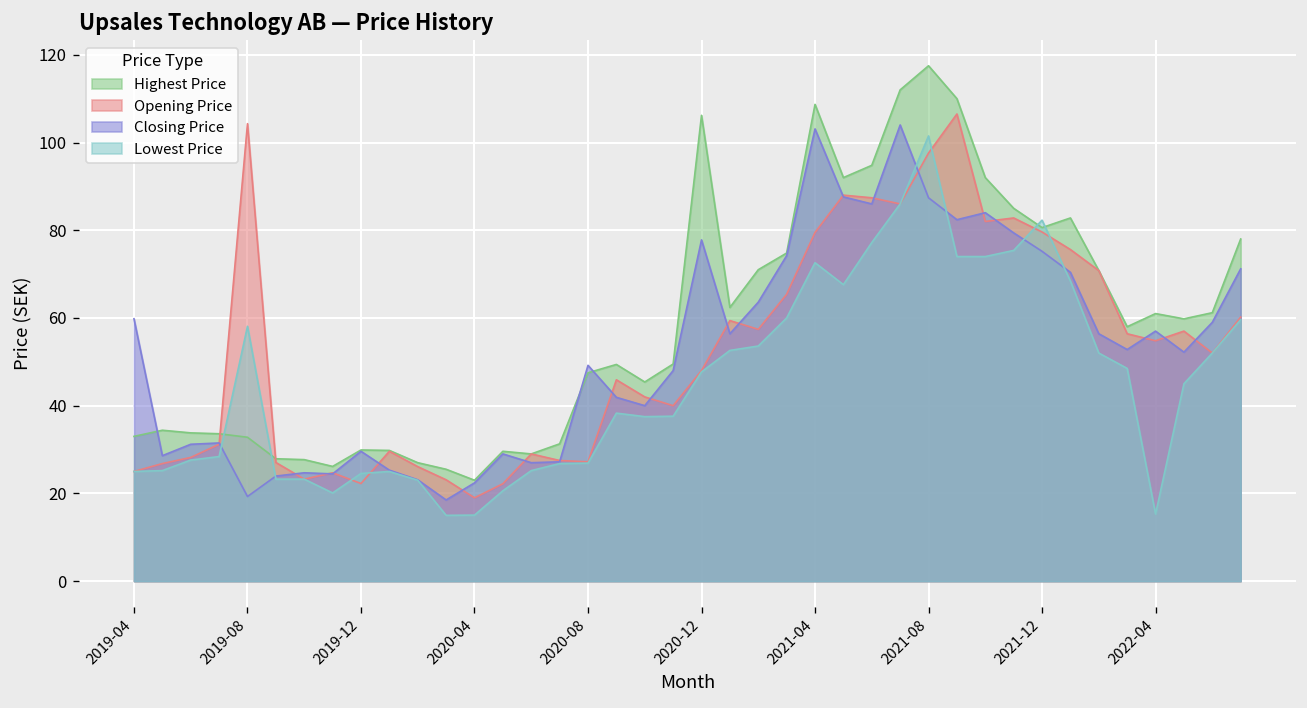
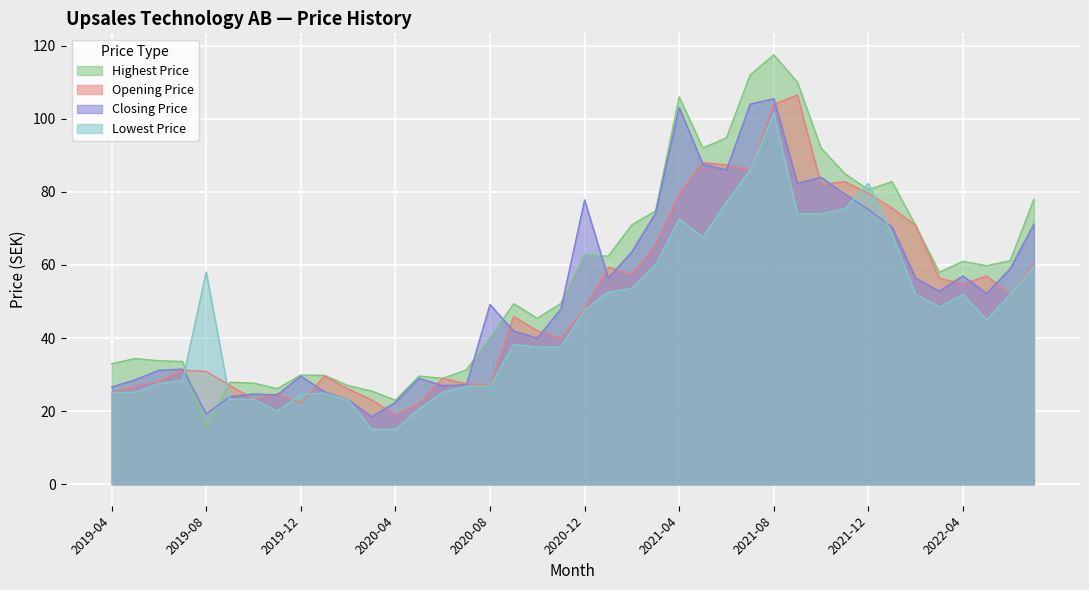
  {
    "Highest Price": {
      "2019-04": 33,
-     "2019-08": 33,
-     "2020-08": 48,
-     "2020-12": 106,
-     "2021-04": 109,
+     "2019-08": 15,
+     "2020-08": 40,
+     "2020-12": 63,
+     "2021-04": 106,
      "2021-08": 118,
      "2021-12": 81,
      "2022-04": 61
    },
    "Opening Price": {
-     "2019-08": 104,
+     "2019-08": 31,
      "2019-12": 22,
      "2020-04": 19,
      "2021-04": 80,
-     "2021-08": 98,
+     "2021-08": 104,
      "2021-12": 80,
      "2022-04": 55
    },
    "Closing Price": {
-     "2019-04": 60,
+     "2019-04": 27,
      "2019-08": 19,
      "2020-08": 49,
      "2020-12": 78,
      "2021-04": 103,
-     "2021-08": 87,
+     "2021-08": 106,
      "2021-12": 75,
      "2022-04": 57
    },
    "Lowest Price": {
      "2019-08": 58,
      "2019-12": 25,
      "2020-04": 15,
      "2021-04": 73,
      "2021-08": 102,
      "2021-12": 82,
-     "2022-04": 15
+     "2022-04": 52
    }
  }
